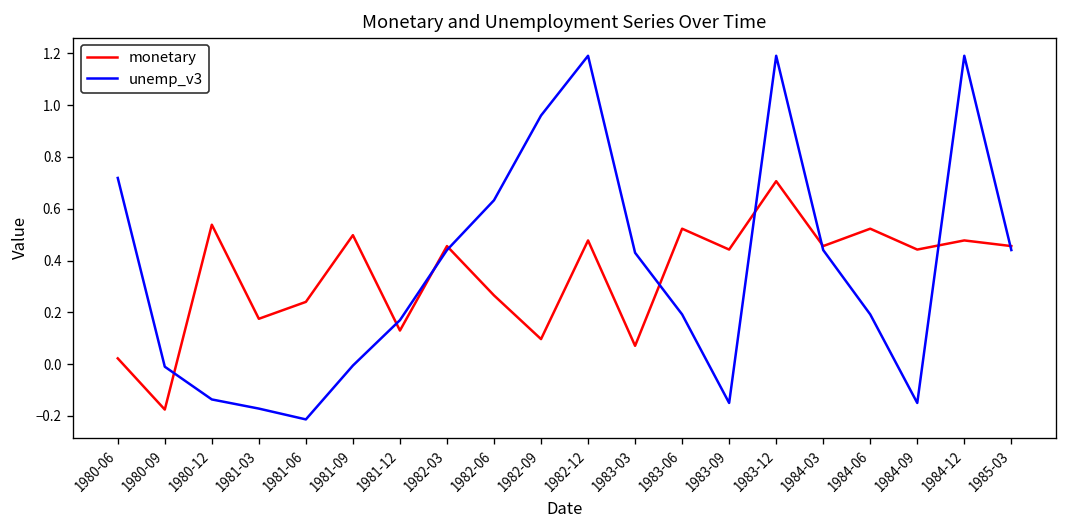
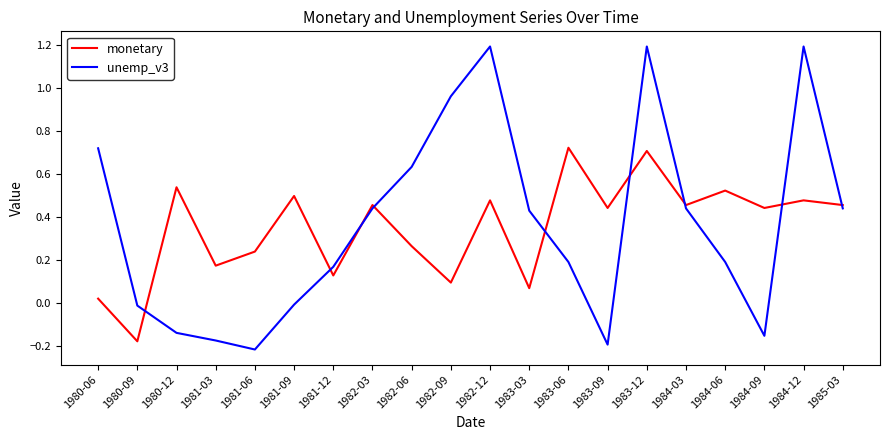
  {
    "monetary": {
      "1980-06": 0.02,
      "1980-09": -0.18,
      "1980-12": 0.54,
      "1981-03": 0.17,
      "1981-06": 0.24,
      "1981-09": 0.50,
      "1981-12": 0.13,
      "1982-03": 0.46,
      "1982-06": 0.27,
      "1982-09": 0.10,
      "1982-12": 0.48,
      "1983-03": 0.07,
-     "1983-06": 0.52,
+     "1983-06": 0.72,
      "1983-09": 0.44,
      "1983-12": 0.71,
      "1984-03": 0.46,
      "1984-06": 0.52,
      "1984-09": 0.44,
      "1984-12": 0.48,
      "1985-03": 0.46
    },
    "unemp_v3": {
      "1980-06": 0.72,
      "1980-09": -0.01,
      "1980-12": -0.14,
      "1981-03": -0.17,
      "1981-06": -0.21,
      "1981-09": -0.01,
      "1981-12": 0.17,
      "1982-03": 0.44,
      "1982-06": 0.63,
      "1982-09": 0.96,
      "1982-12": 1.19,
      "1983-03": 0.43,
      "1983-06": 0.19,
-     "1983-09": -0.15,
+     "1983-09": -0.19,
      "1983-12": 1.19,
      "1984-03": 0.44,
      "1984-06": 0.19,
      "1984-09": -0.15,
      "1984-12": 1.19,
      "1985-03": 0.44
    }
  }
